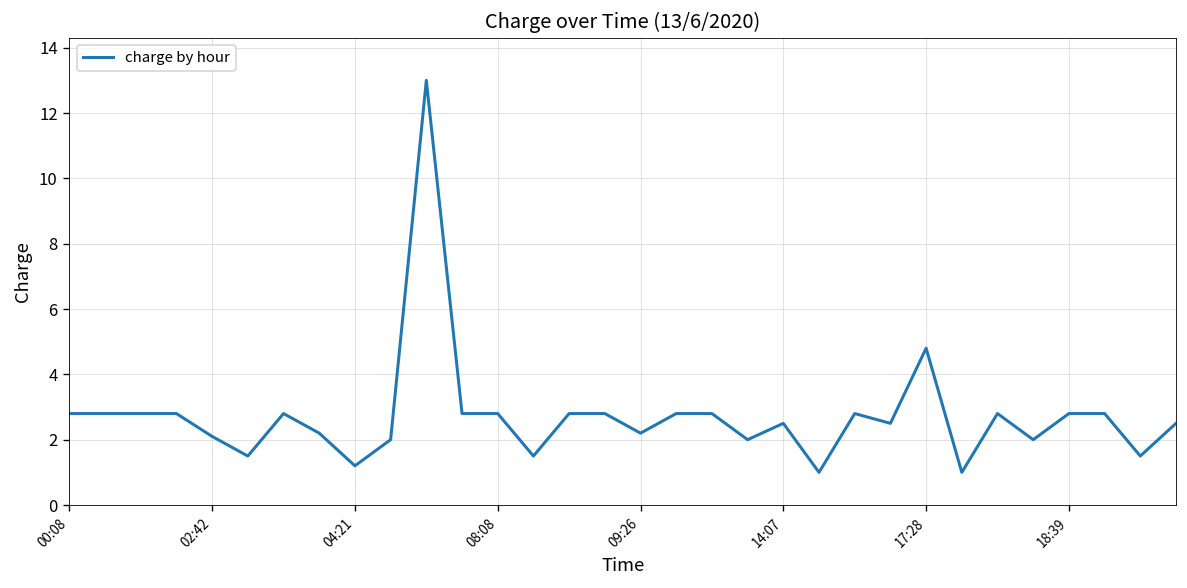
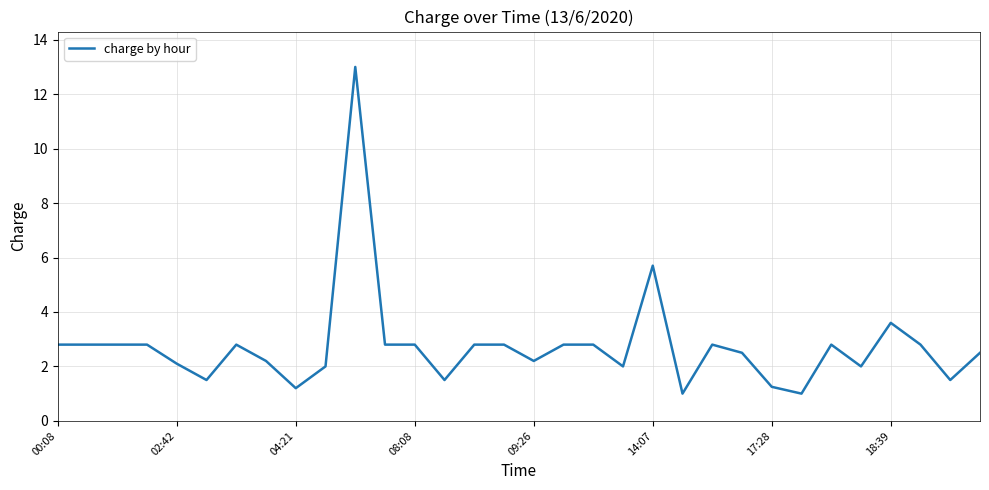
  {
    "00:08": 2.8,
    "02:42": 2.1,
    "04:21": 1.2,
    "08:08": 2.8,
    "09:26": 2.2,
-   "14:07": 2.5,
-   "17:28": 4.8,
-   "18:39": 2.8
+   "14:07": 5.7,
+   "17:28": 1.3,
+   "18:39": 3.6
  }
